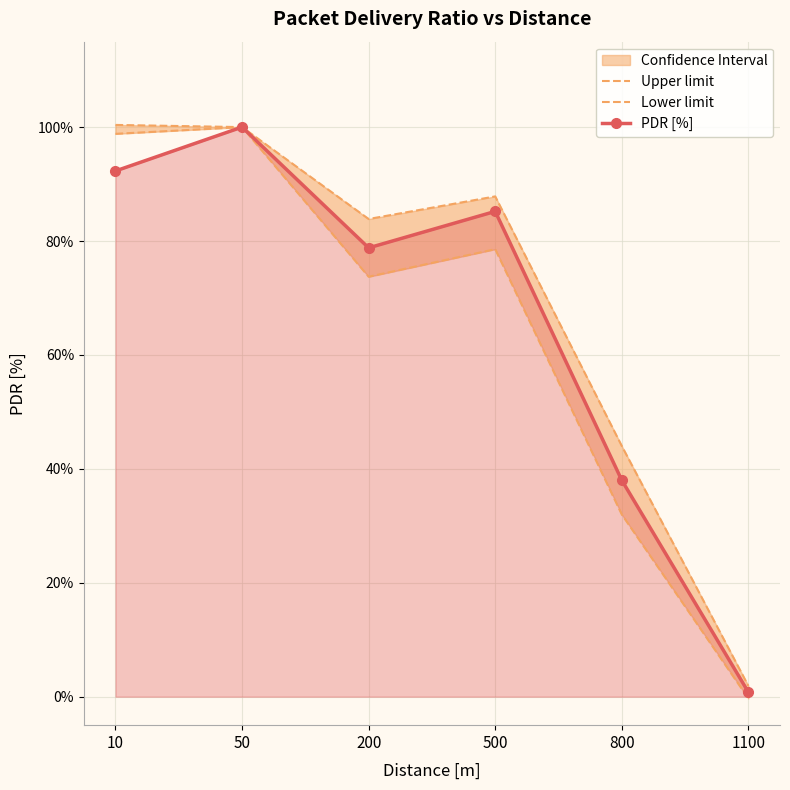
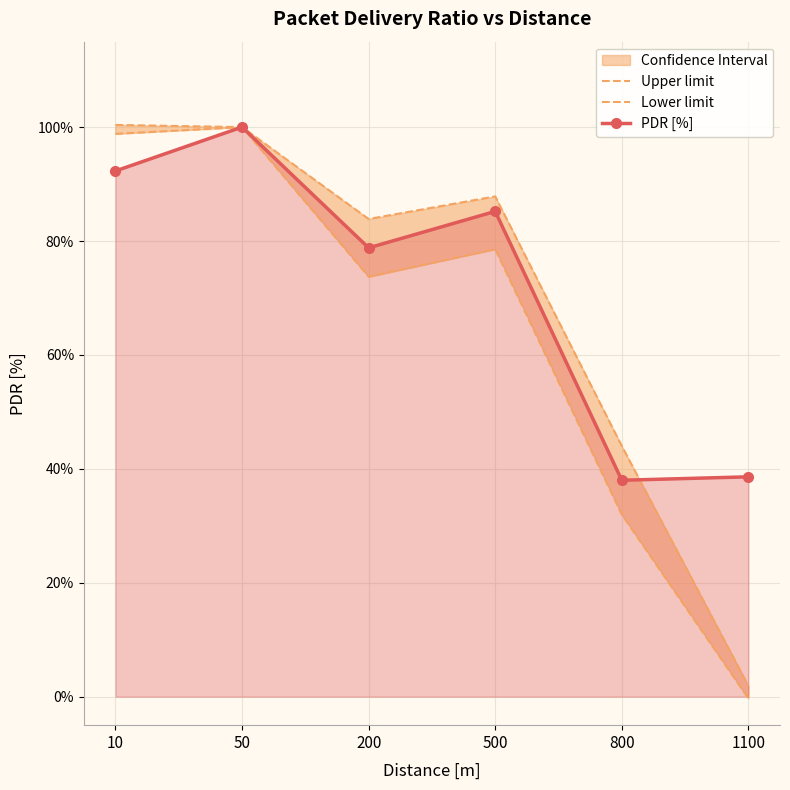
  {
    "PDR [%]": {
      "10": "92%",
      "200": "79%",
      "500": "85%",
      "800": "38%",
-     "1100": "1%"
+     "1100": "39%"
    }
  }
